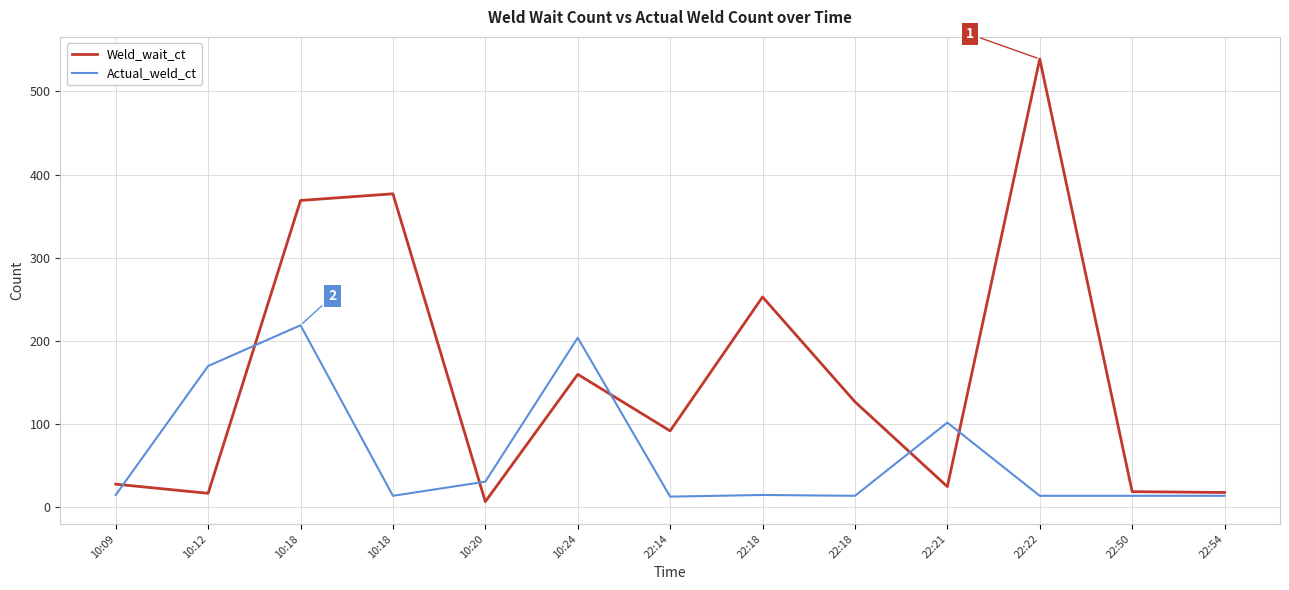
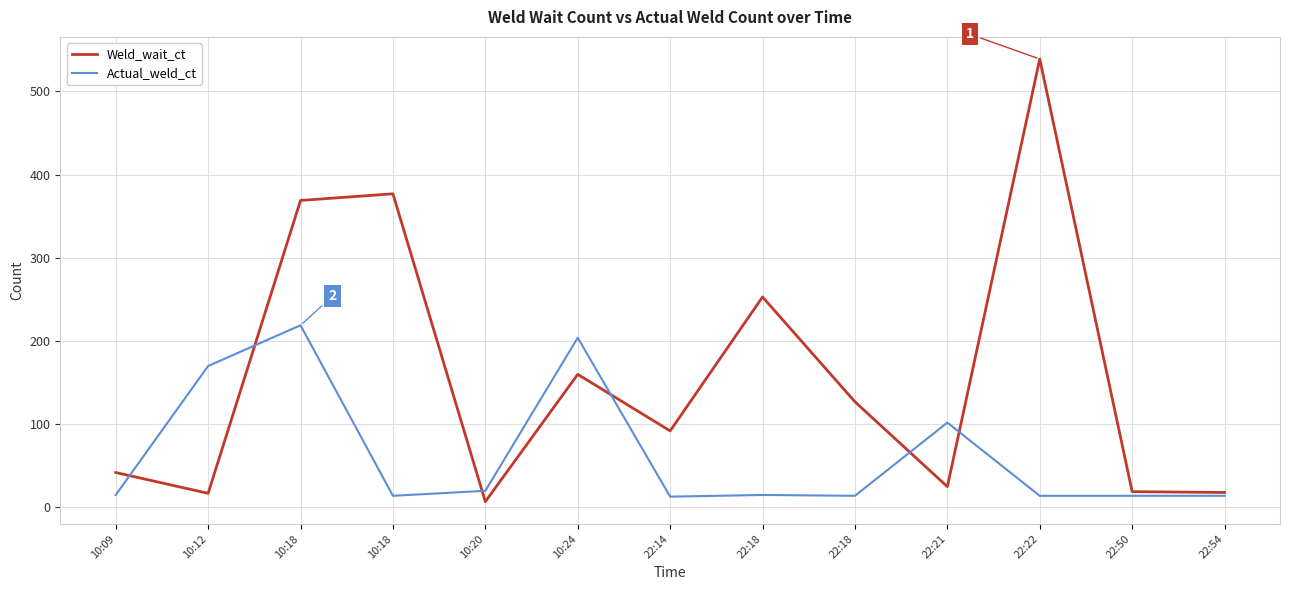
  {
    "Weld_wait_ct": {
-     "10:09": 30,
+     "10:09": 40,
      "10:12": 20,
      "10:20": 10,
      "10:24": 160,
      "22:14": 90,
      "22:21": 30,
      "22:22": 540,
      "22:50": 20,
      "22:54": 20
    },
    "Actual_weld_ct": {
      "10:09": 20,
      "10:12": 170,
-     "10:20": 30,
+     "10:20": 20,
      "10:24": 200,
      "22:14": 10,
      "22:21": 100,
      "22:22": 10,
      "22:50": 10,
      "22:54": 10
    }
  }
